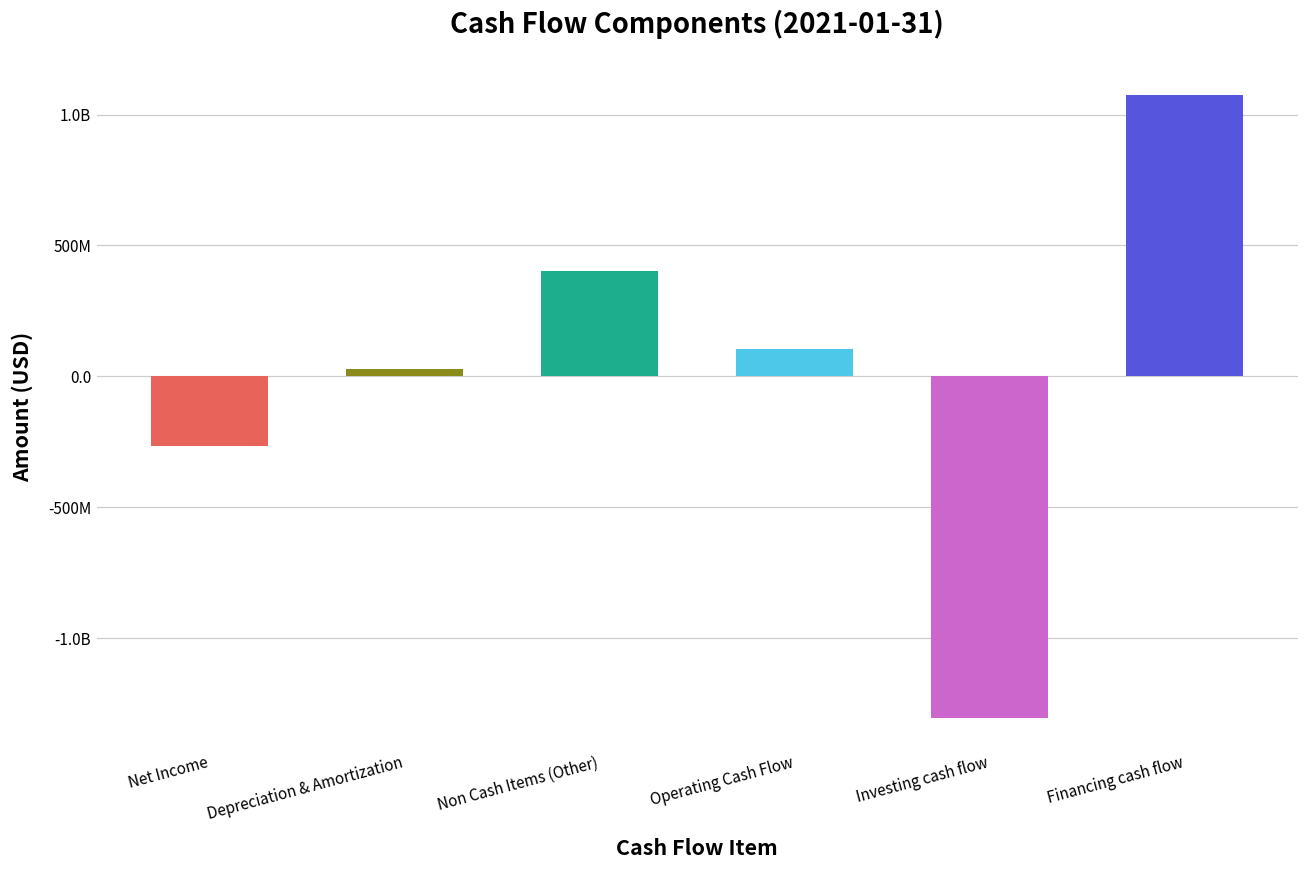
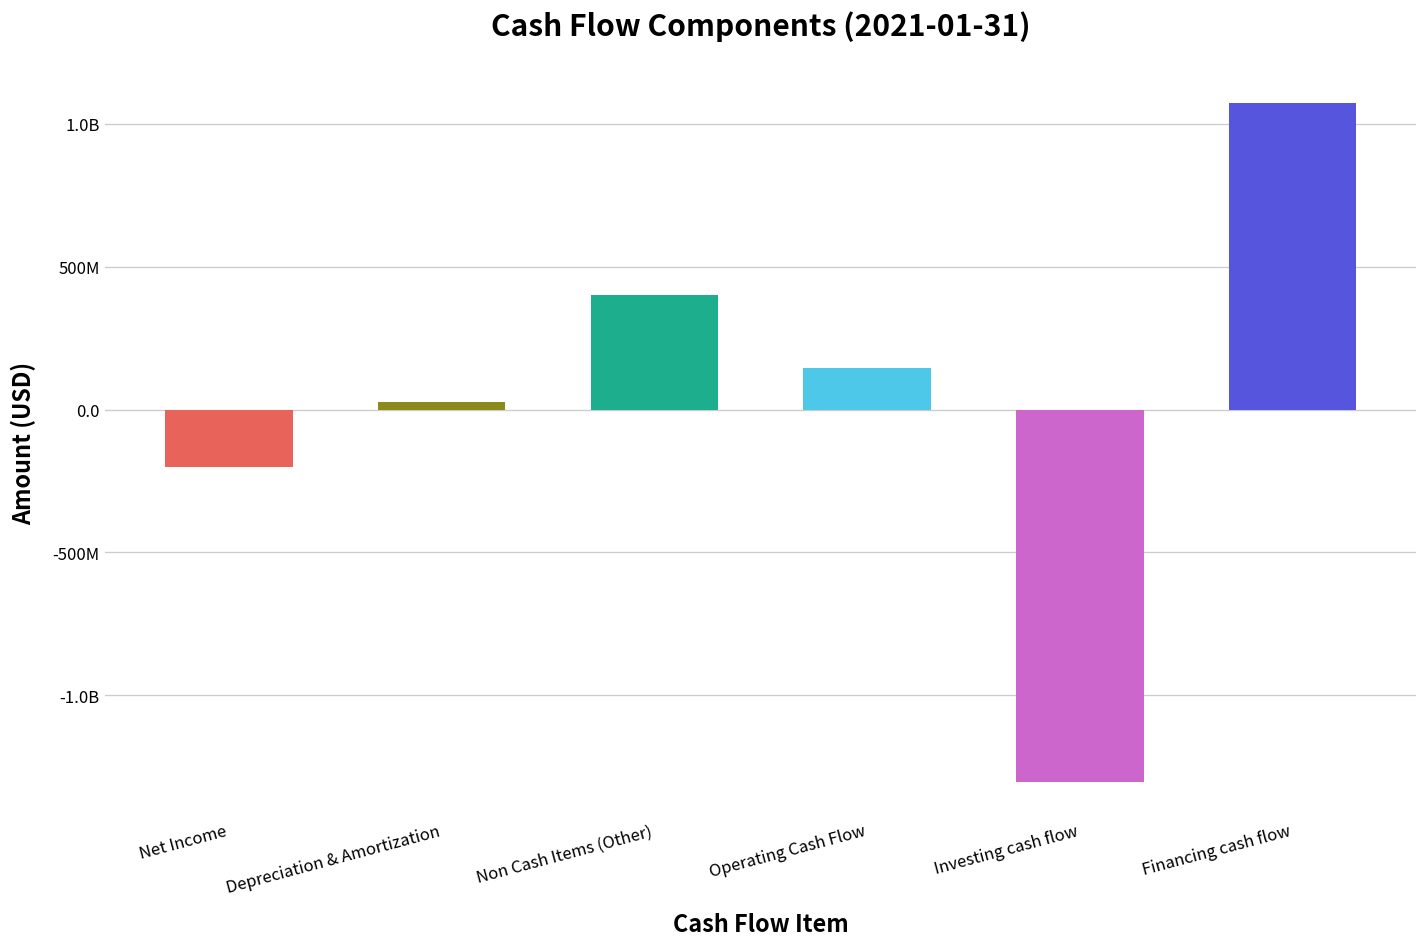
  {
-   "Net Income": -270000000,
+   "Net Income": -200000000,
    "Depreciation & Amortization": 30000000,
    "Non Cash Items (Other)": 400000000,
-   "Operating Cash Flow": 100000000,
+   "Operating Cash Flow": 150000000,
    "Investing cash flow": -1310000000,
    "Financing cash flow": 1070000000
  }
